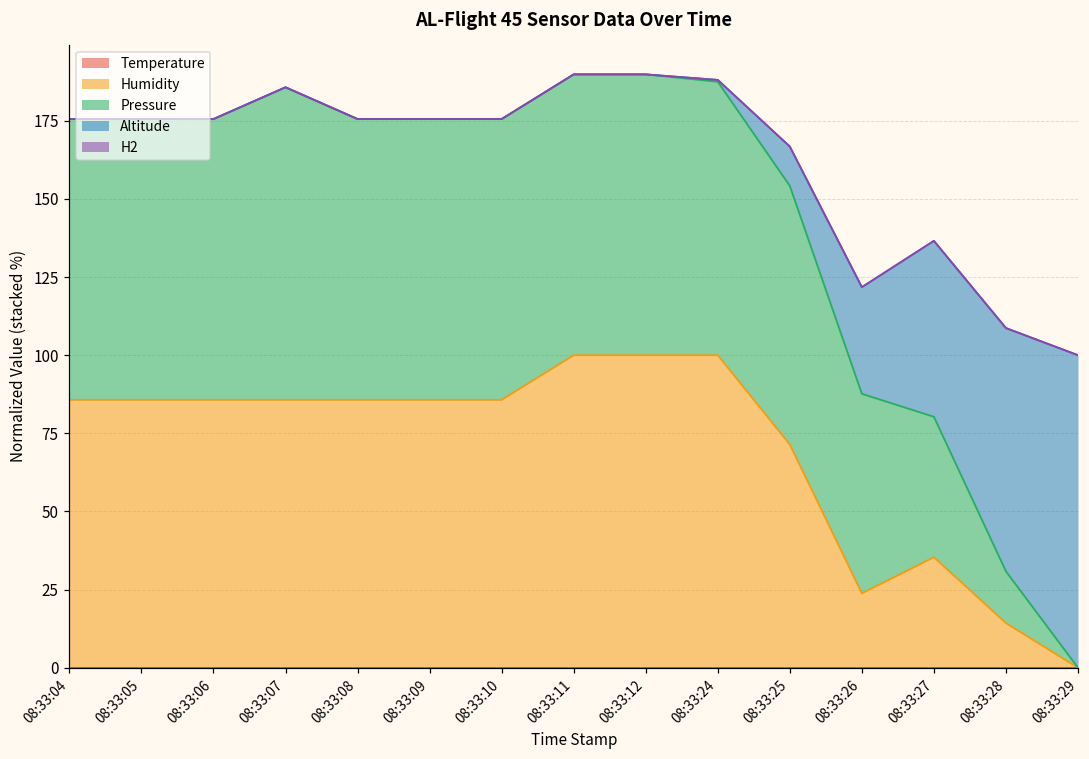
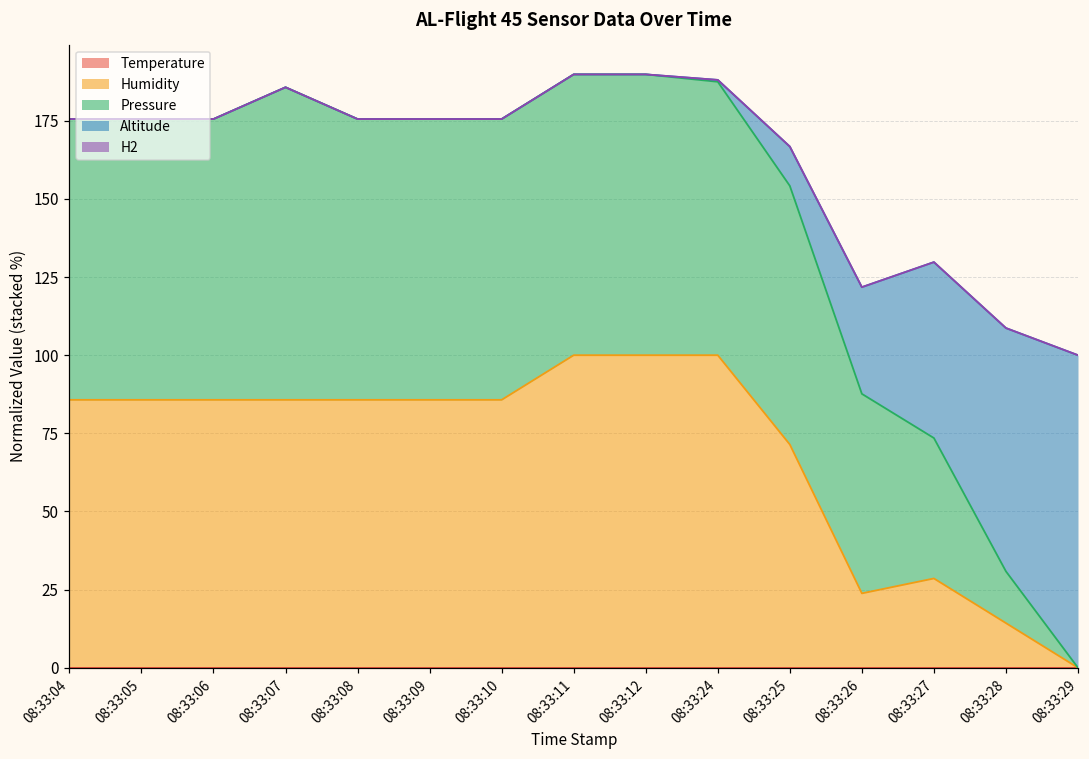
  {
    "Temperature": {
      "08:33:04": 0,
      "08:33:05": 0,
      "08:33:06": 0,
      "08:33:07": 0,
      "08:33:08": 0,
      "08:33:09": 0,
      "08:33:10": 0,
      "08:33:11": 0,
      "08:33:12": 0,
      "08:33:24": 0,
      "08:33:25": 0,
      "08:33:26": 0,
      "08:33:27": 0,
      "08:33:28": 0
    },
    "Humidity": {
      "08:33:04": 86,
      "08:33:05": 86,
      "08:33:06": 86,
      "08:33:07": 86,
      "08:33:08": 86,
      "08:33:09": 86,
      "08:33:10": 86,
      "08:33:11": 100,
      "08:33:12": 100,
      "08:33:24": 100,
      "08:33:25": 71,
      "08:33:26": 24,
-     "08:33:27": 35,
+     "08:33:27": 29,
      "08:33:28": 14
    },
    "Pressure": {
      "08:33:25": 83,
      "08:33:26": 64,
      "08:33:27": 45,
      "08:33:28": 17
    }
  }
